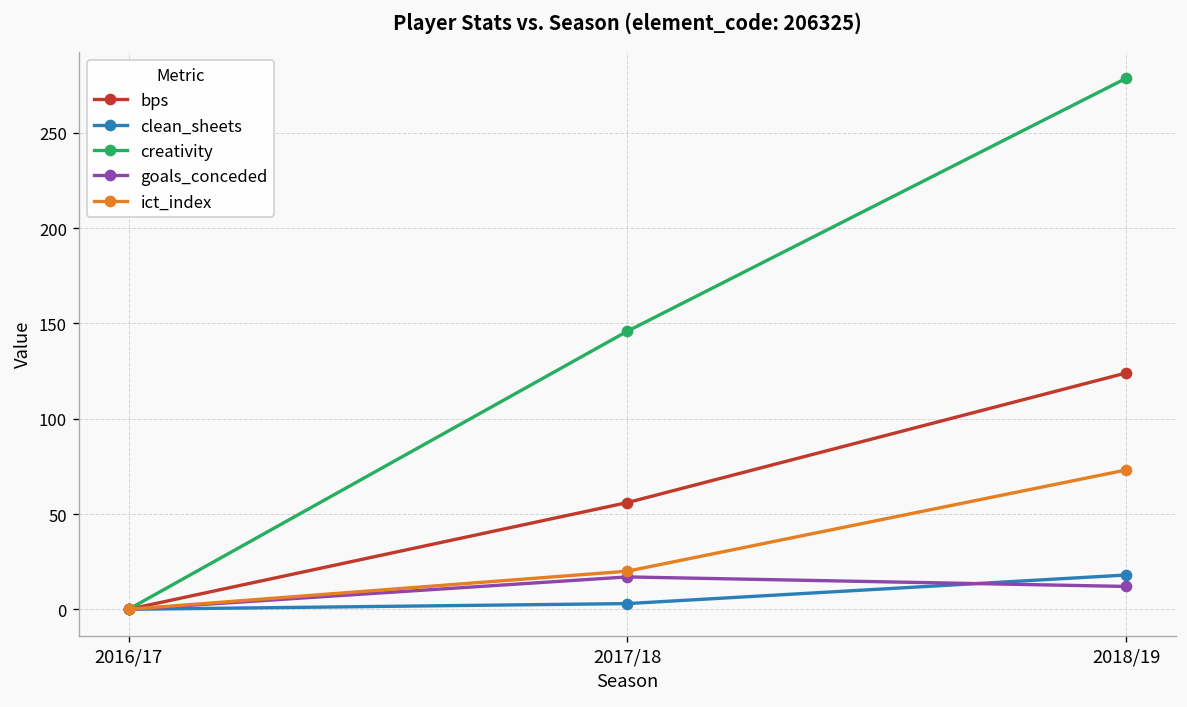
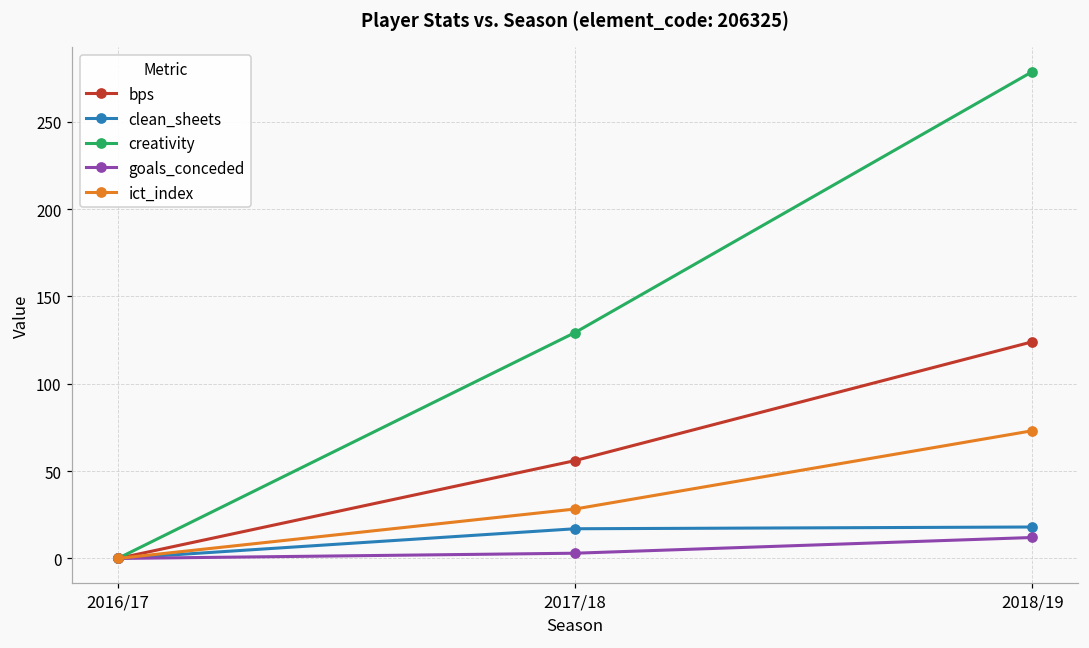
  {
    "bps": {
      "2017/18": 56,
      "2018/19": 124
    },
    "clean_sheets": {
-     "2017/18": 3,
+     "2017/18": 17,
      "2018/19": 18
    },
    "creativity": {
-     "2017/18": 146,
+     "2017/18": 129,
      "2018/19": 279
    },
    "goals_conceded": {
-     "2017/18": 17,
+     "2017/18": 3,
      "2018/19": 12
    },
    "ict_index": {
-     "2017/18": 20,
+     "2017/18": 28,
      "2018/19": 73
    }
  }
